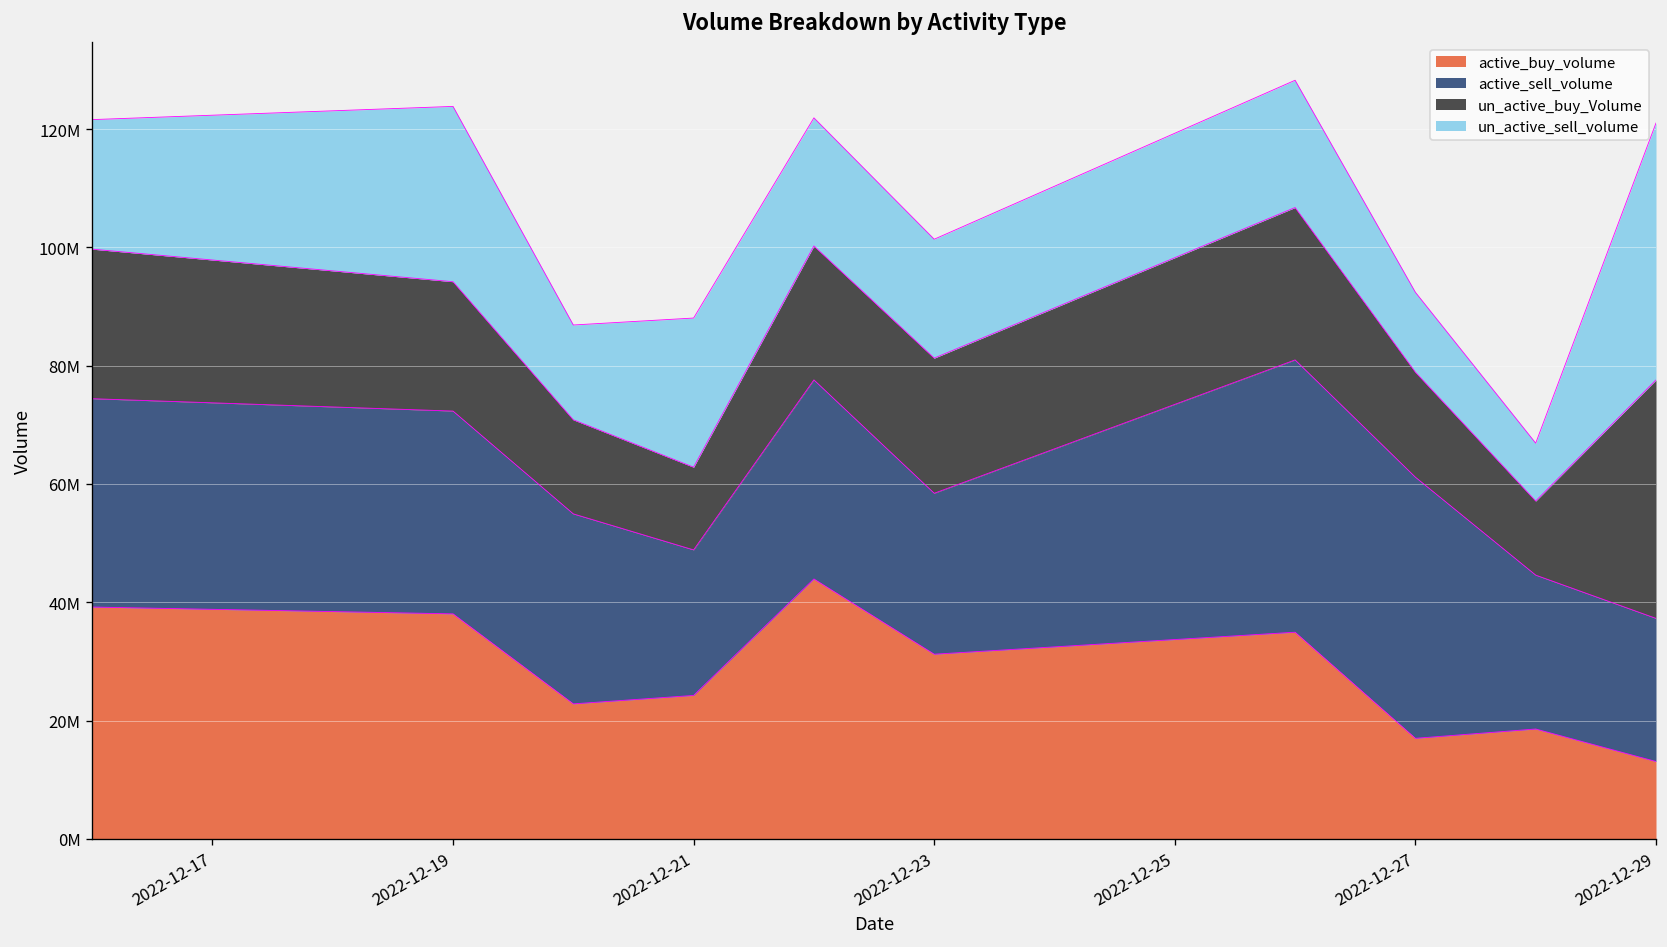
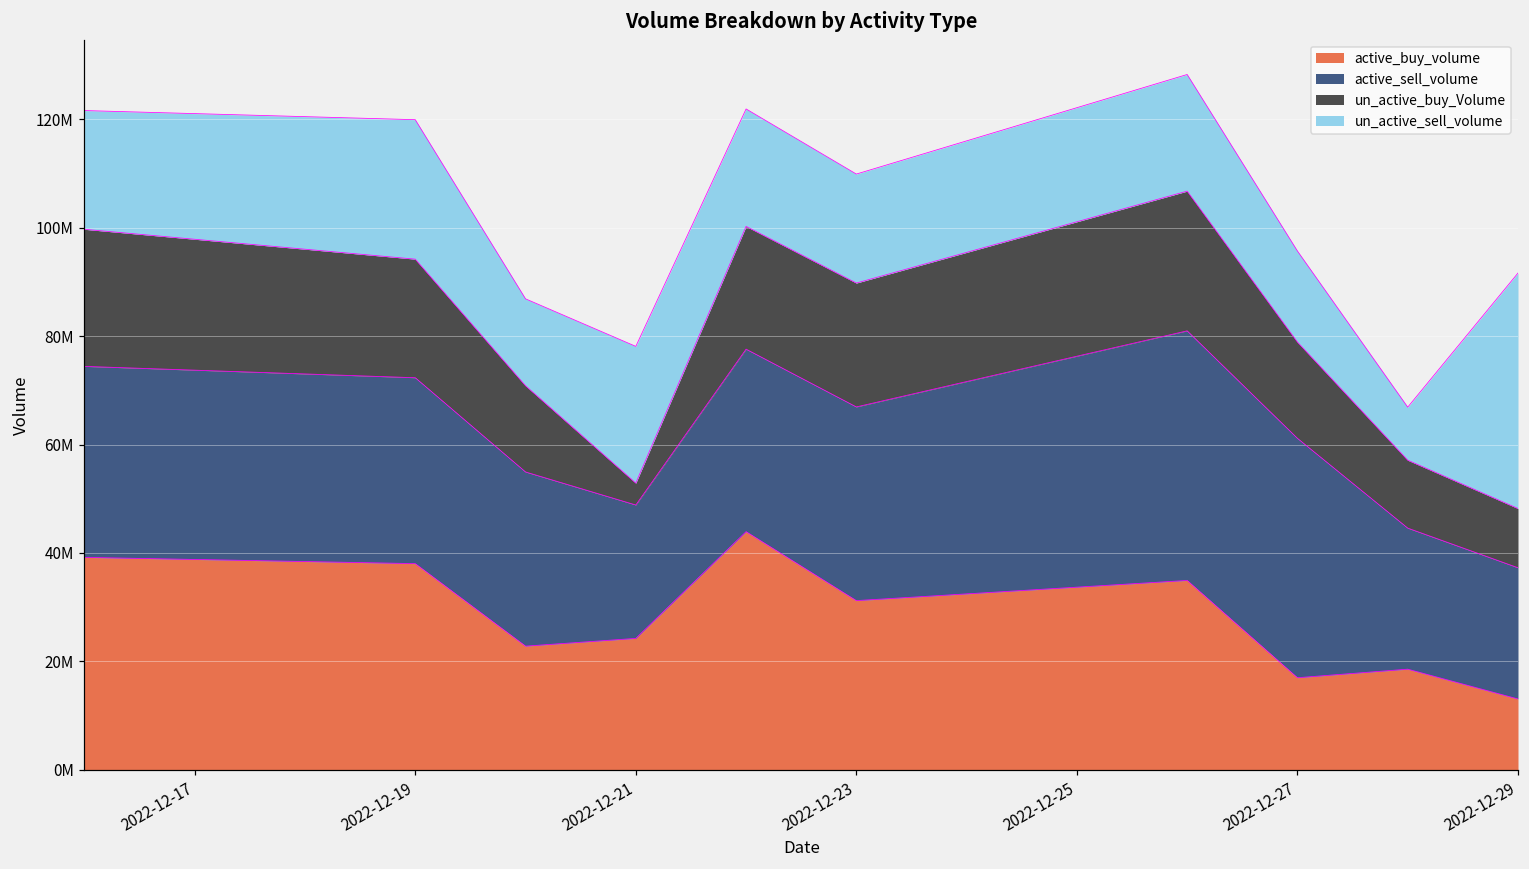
  {
    "active_buy_volume": {
      "2022-12-19": 38000000,
      "2022-12-21": 24000000,
      "2022-12-23": 31000000,
      "2022-12-27": 17000000,
      "2022-12-29": 13000000
    },
    "active_sell_volume": {
      "2022-12-19": 34000000,
      "2022-12-21": 25000000,
-     "2022-12-23": 27000000,
+     "2022-12-23": 36000000,
      "2022-12-27": 44000000,
      "2022-12-29": 24000000
    },
    "un_active_buy_Volume": {
      "2022-12-19": 22000000,
-     "2022-12-21": 14000000,
+     "2022-12-21": 4000000,
      "2022-12-23": 23000000,
      "2022-12-27": 18000000,
-     "2022-12-29": 40000000
+     "2022-12-29": 11000000
    },
    "un_active_sell_volume": {
-     "2022-12-19": 30000000,
+     "2022-12-19": 26000000,
      "2022-12-21": 25000000,
      "2022-12-23": 20000000,
-     "2022-12-27": 14000000,
+     "2022-12-27": 17000000,
      "2022-12-29": 43000000
    }
  }
